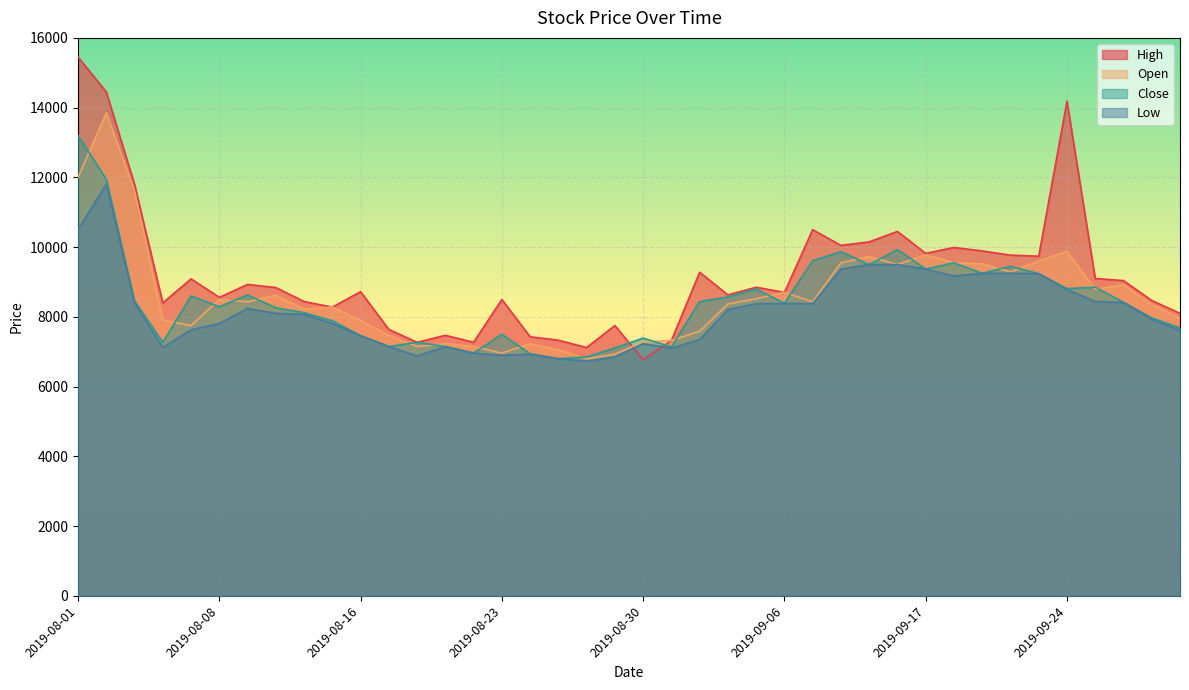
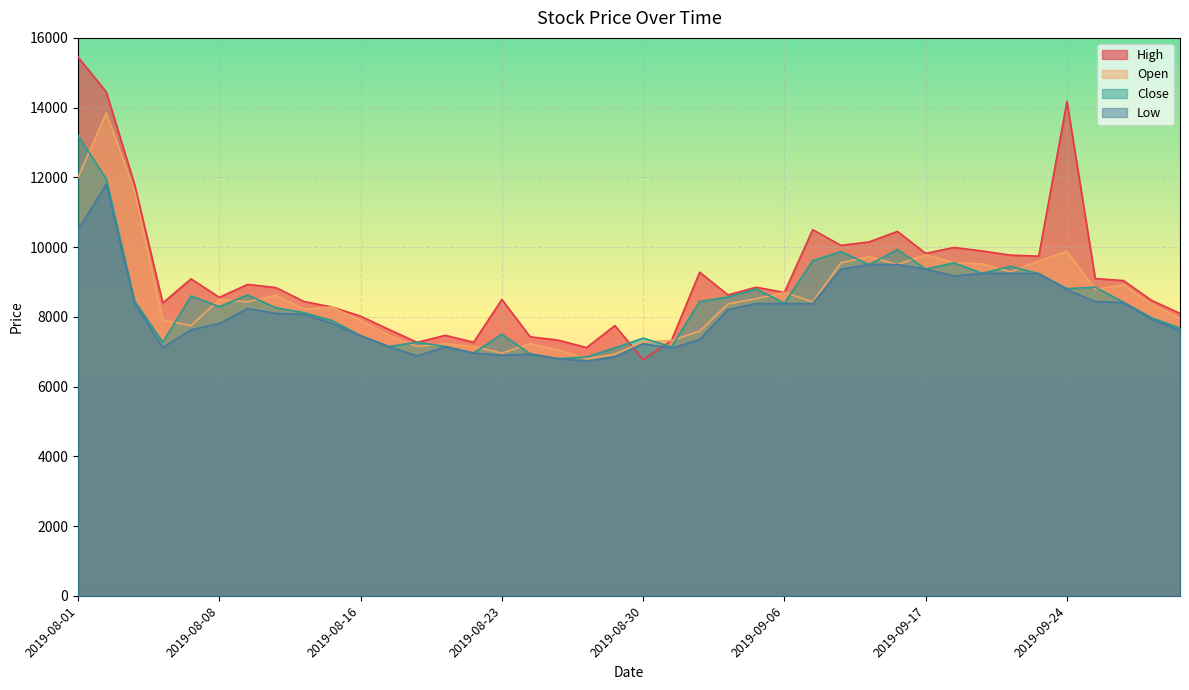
  {
    "High": {
      "2019-08-01": 15500,
-     "2019-08-16": 8700,
+     "2019-08-16": 8000,
      "2019-08-23": 8500,
      "2019-08-30": 6800,
      "2019-09-24": 14200
    },
    "Open": {
      "2019-08-01": 12000,
      "2019-08-16": 7900,
      "2019-09-24": 9900
    }
  }
